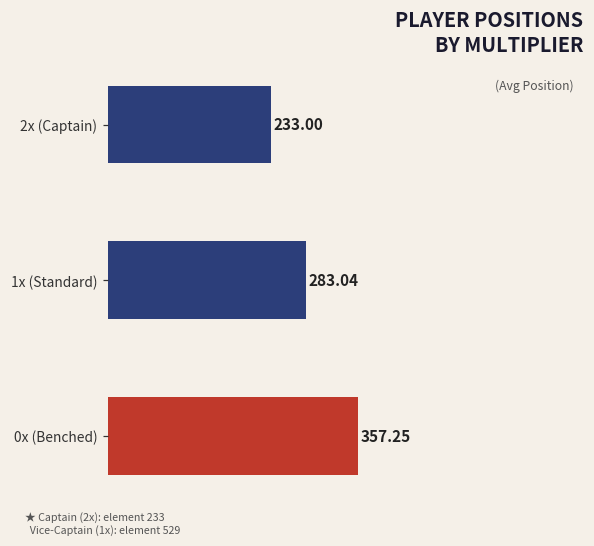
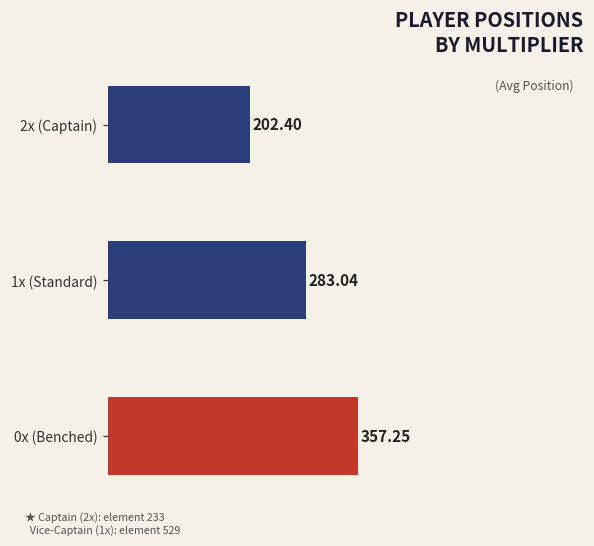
  {
-   "2x (Captain)": 233.00,
+   "2x (Captain)": 202.40,
    "1x (Standard)": 283.04,
    "0x (Benched)": 357.25
  }
